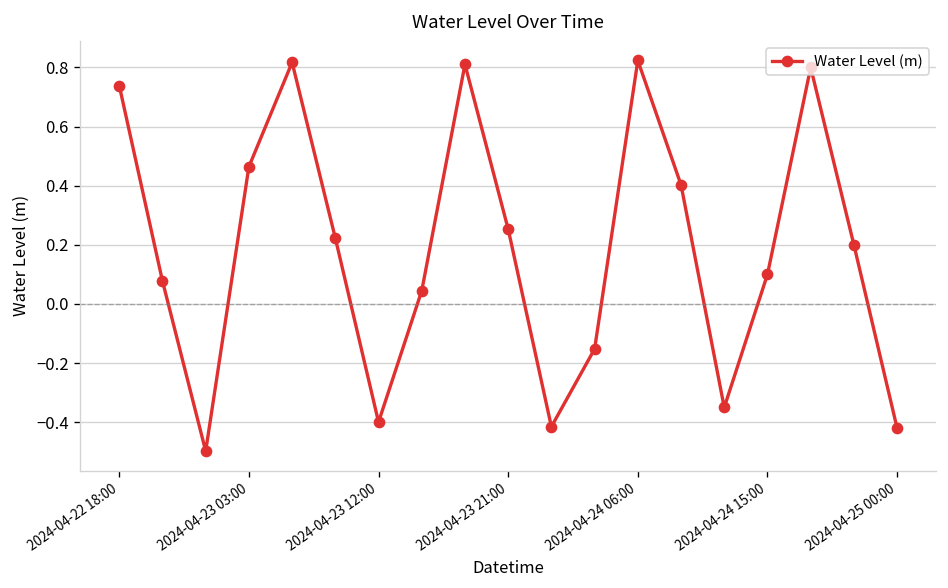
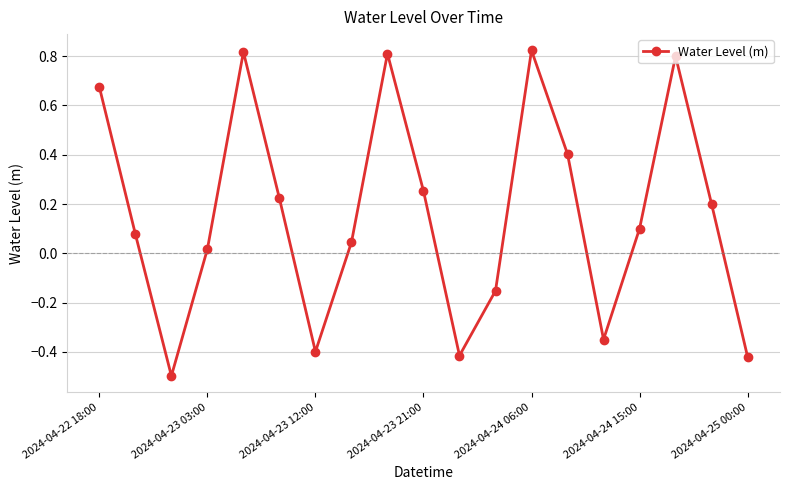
  {
-   "2024-04-22 18:00": 0.74,
-   "2024-04-23 03:00": 0.46,
+   "2024-04-22 18:00": 0.67,
+   "2024-04-23 03:00": 0.02,
    "2024-04-23 12:00": -0.40,
    "2024-04-23 21:00": 0.25,
    "2024-04-24 06:00": 0.82,
    "2024-04-24 15:00": 0.10,
    "2024-04-25 00:00": -0.42
  }
